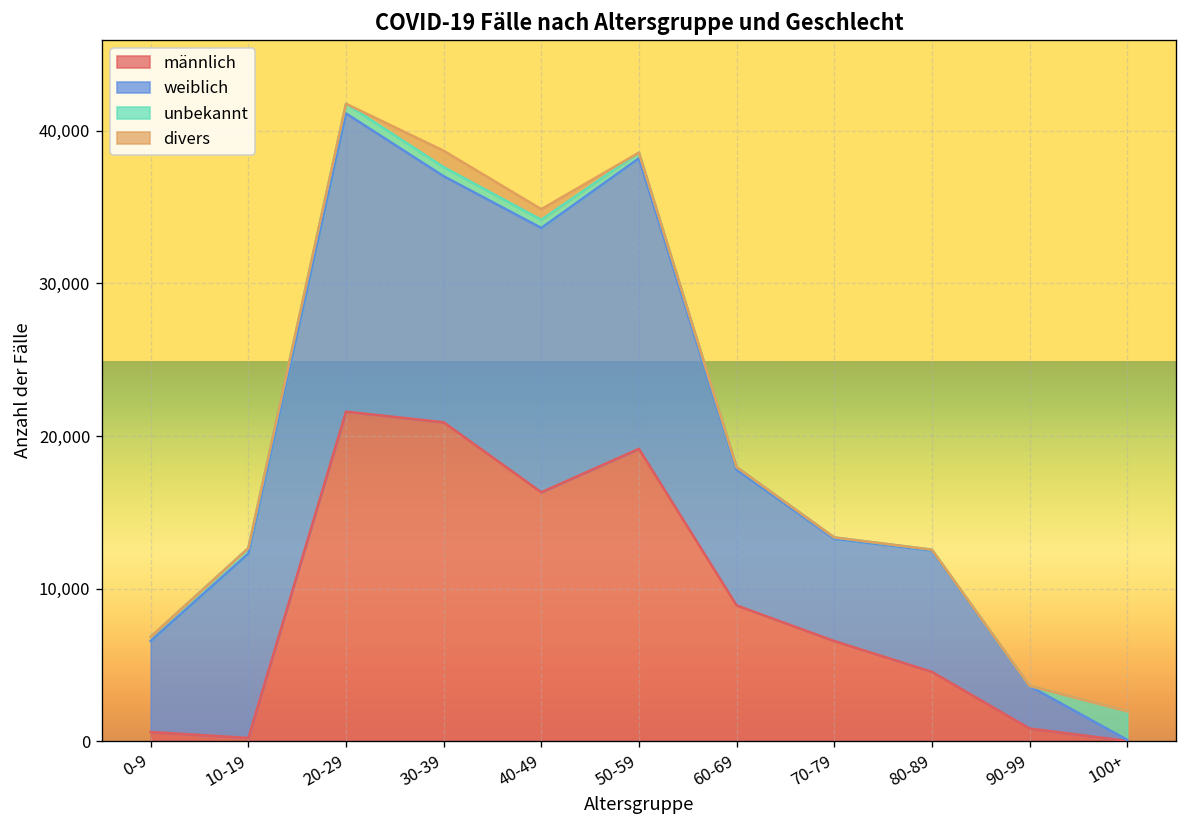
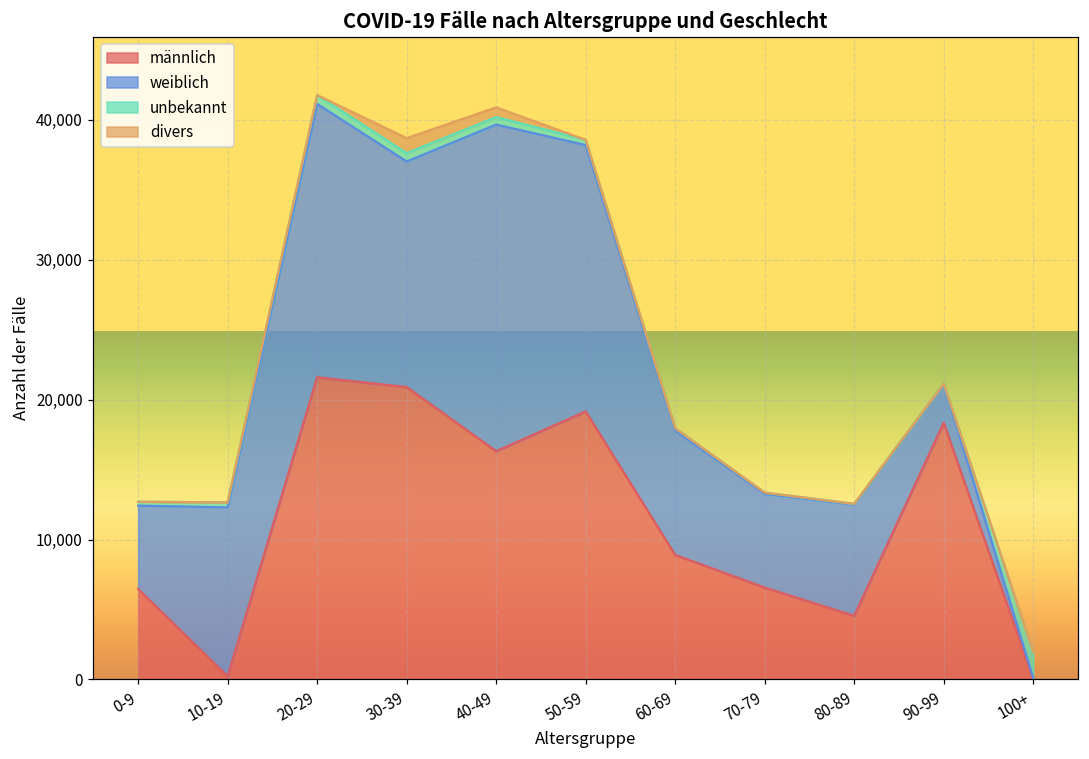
  {
    "männlich": {
-     "0-9": "600",
+     "0-9": "6,500",
      "10-19": "200",
      "20-29": "21,600",
      "30-39": "20,900",
      "40-49": "16,300",
      "50-59": "19,200",
      "60-69": "8,900",
      "70-79": "6,600",
      "80-89": "4,500",
-     "90-99": "800"
+     "90-99": "18,400"
    },
    "weiblich": {
      "0-9": "6,000",
      "10-19": "12,100",
      "20-29": "19,500",
      "30-39": "16,100",
-     "40-49": "17,300",
+     "40-49": "23,300",
      "50-59": "19,000"
    },
    "unbekannt": {
      "30-39": "600",
      "40-49": "500"
    },
    "divers": {
      "30-39": "1,100",
      "40-49": "700"
    }
  }
